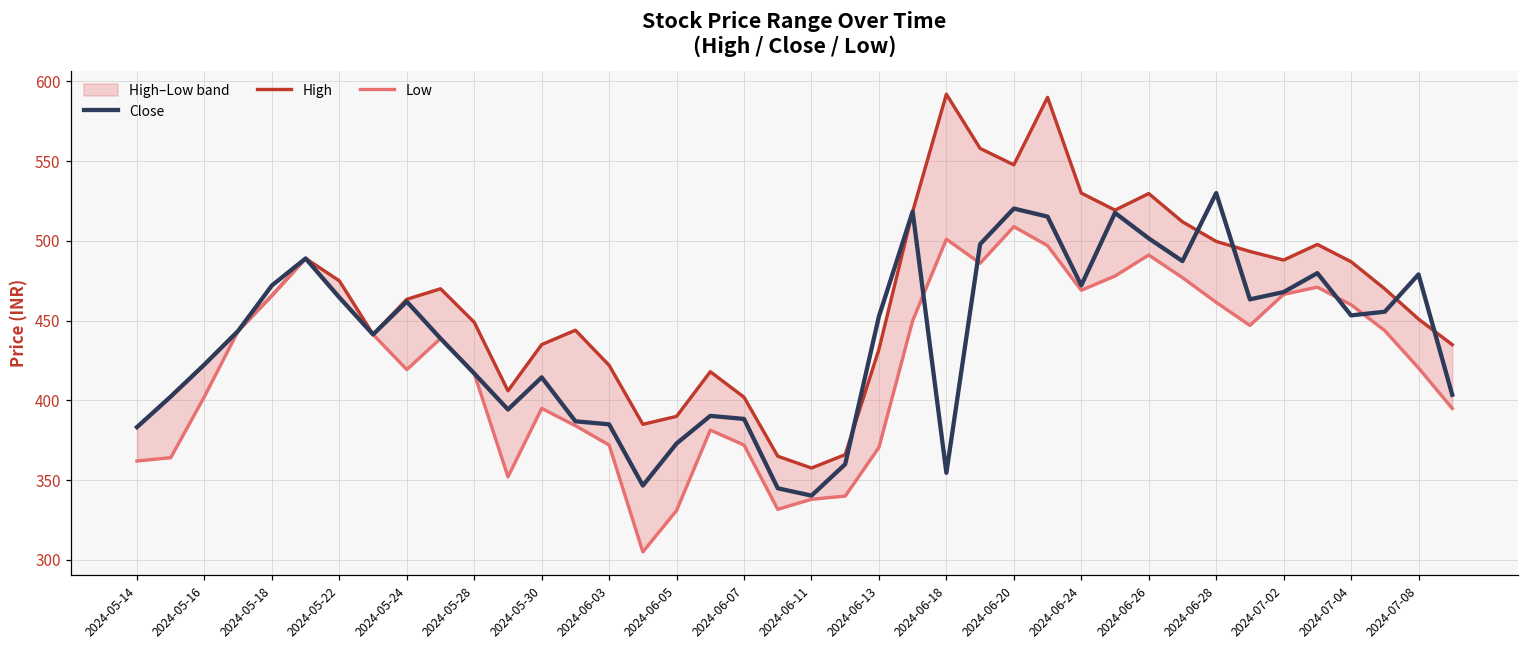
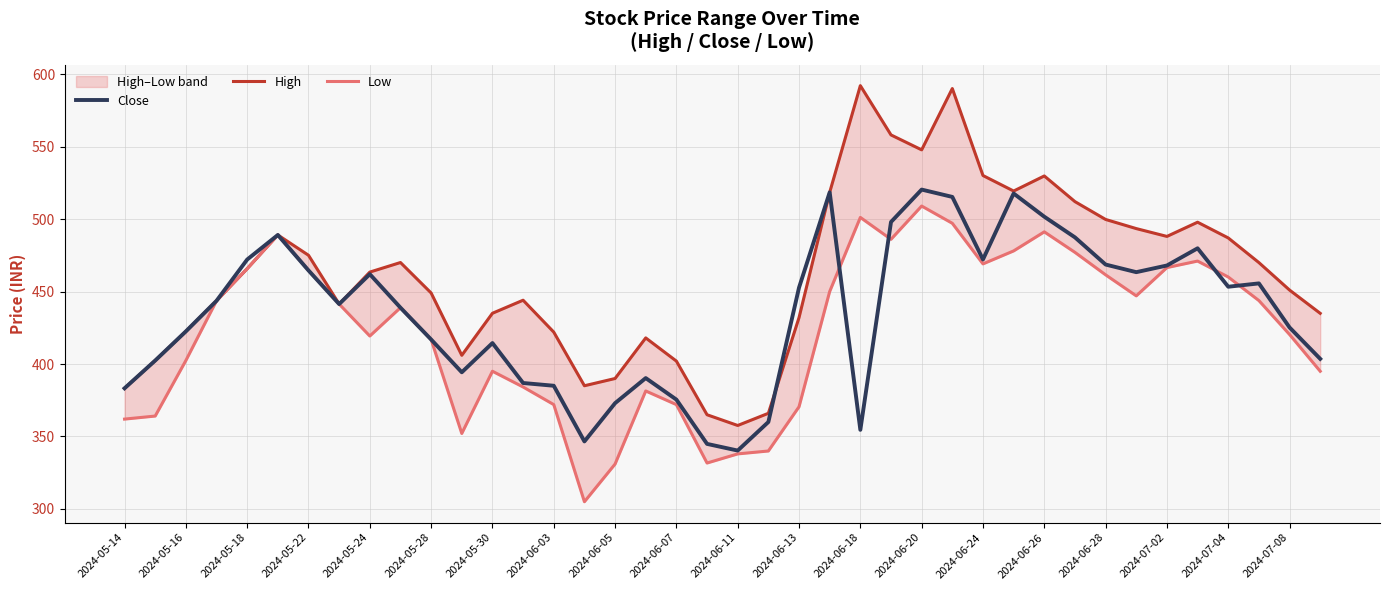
  {
    "Close": {
      "2024-05-18": 472,
      "2024-05-30": 414,
      "2024-06-03": 385,
      "2024-06-05": 373,
-     "2024-06-07": 388,
+     "2024-06-07": 375,
      "2024-06-11": 340,
      "2024-06-13": 453,
      "2024-06-18": 355,
      "2024-06-20": 520,
      "2024-06-24": 472,
      "2024-06-26": 502,
-     "2024-06-28": 530,
+     "2024-06-28": 469,
      "2024-07-04": 453,
-     "2024-07-08": 479
+     "2024-07-08": 425
    }
  }
